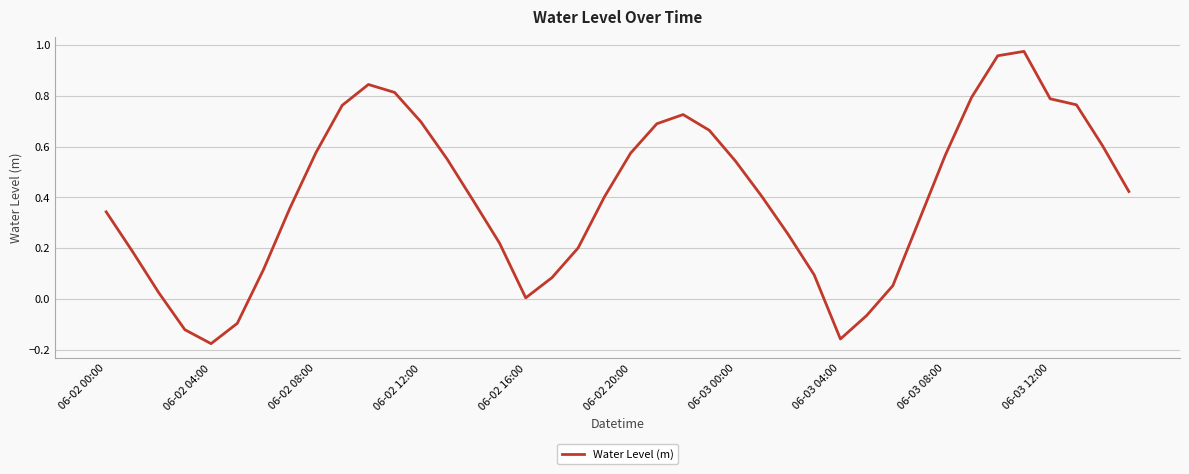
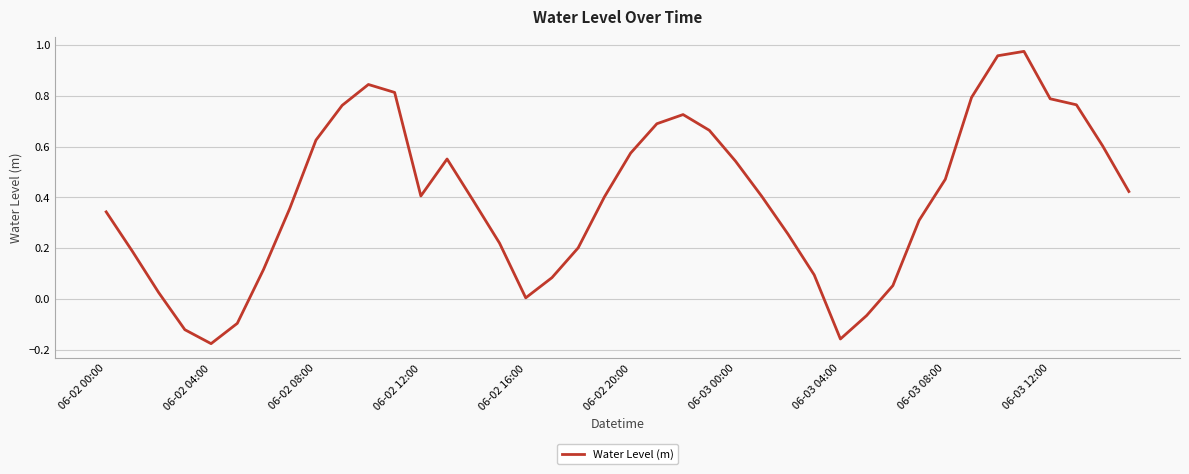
  {
    "06-02 00:00": 0.34,
    "06-02 04:00": -0.17,
-   "06-02 08:00": 0.58,
-   "06-02 12:00": 0.70,
+   "06-02 08:00": 0.63,
+   "06-02 12:00": 0.41,
    "06-02 16:00": 0.01,
    "06-02 20:00": 0.57,
    "06-03 00:00": 0.54,
    "06-03 04:00": -0.16,
-   "06-03 08:00": 0.57,
+   "06-03 08:00": 0.47,
    "06-03 12:00": 0.79
  }
